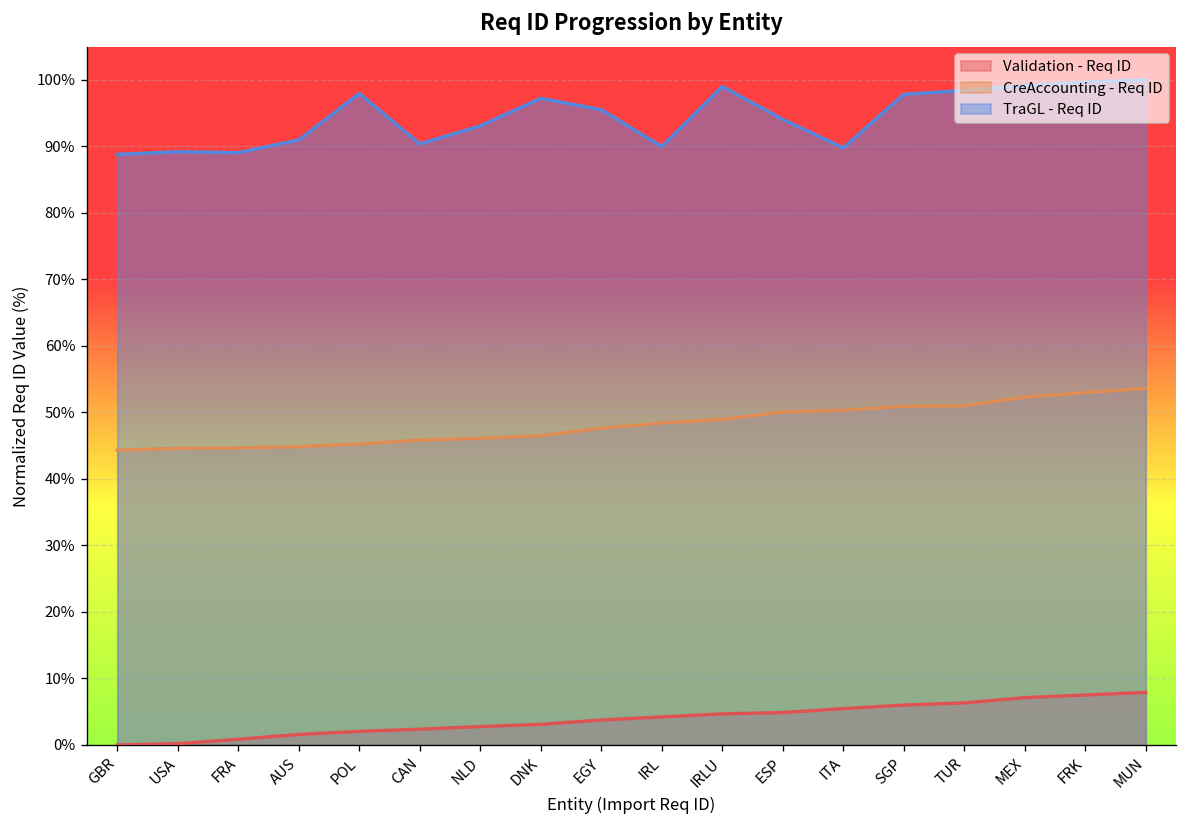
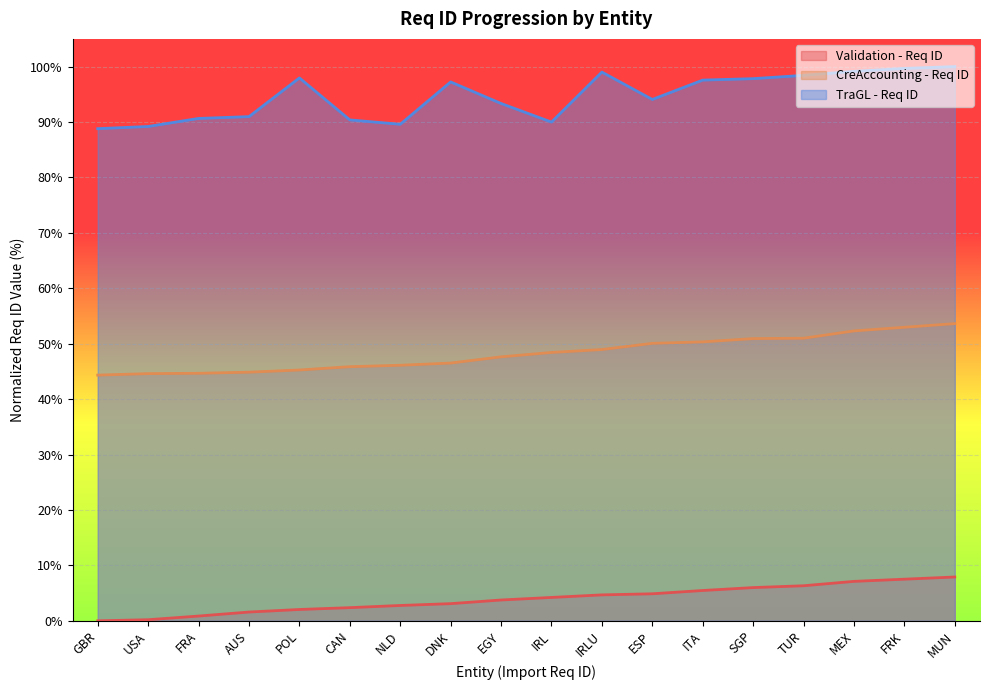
  {
    "TraGL - Req ID": {
      "GBR": "89%",
      "USA": "89%",
-     "FRA": "89%",
+     "FRA": "91%",
      "AUS": "91%",
      "POL": "98%",
      "CAN": "90%",
-     "NLD": "93%",
+     "NLD": "90%",
      "DNK": "97%",
-     "EGY": "96%",
+     "EGY": "93%",
      "IRL": "90%",
      "IRLU": "99%",
      "ESP": "94%",
-     "ITA": "90%",
+     "ITA": "98%",
      "SGP": "98%"
    }
  }
